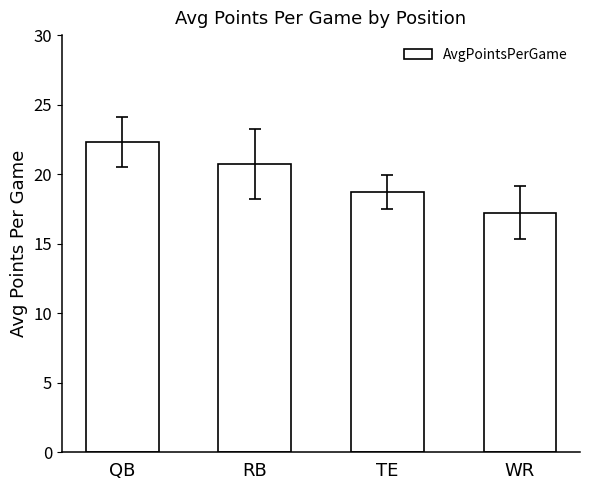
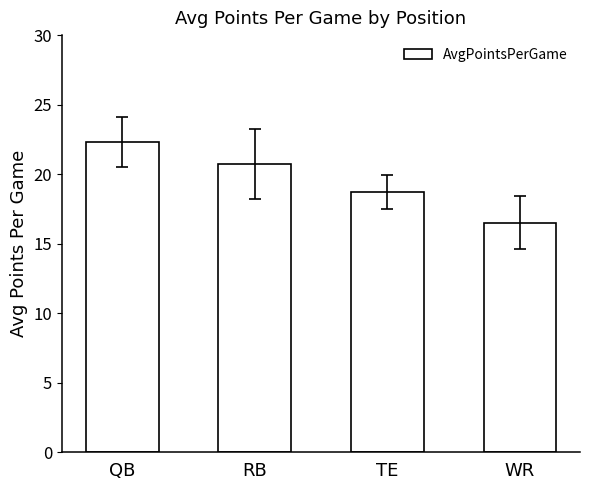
  {
    "AvgPointsPerGame": {
      "QB": 22.3,
      "RB": 20.7,
      "TE": 18.7,
-     "WR": 17.2
+     "WR": 16.5
    }
  }
